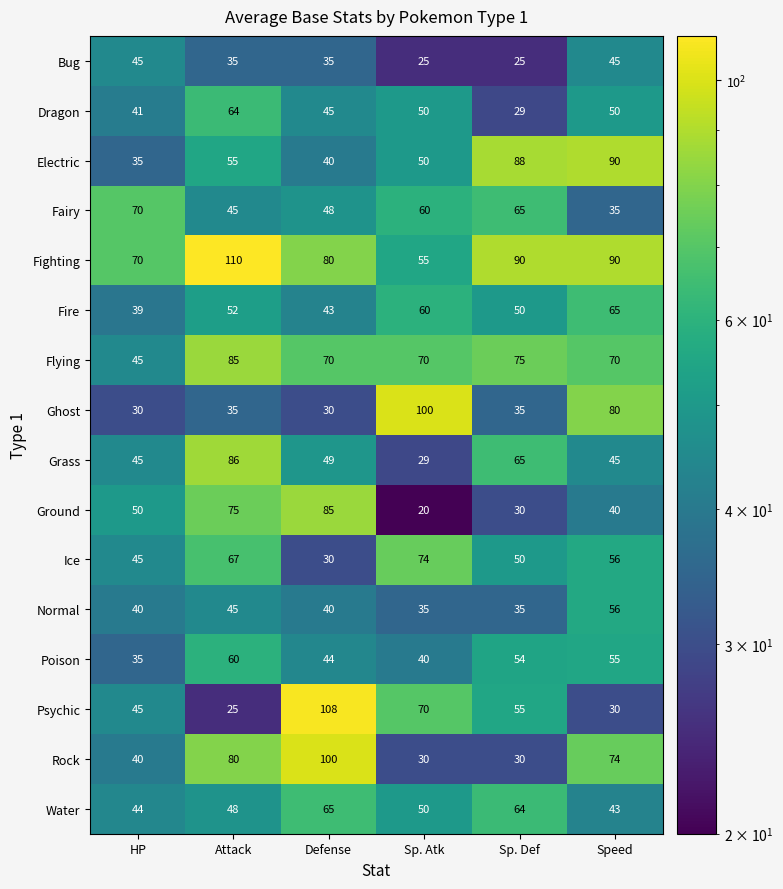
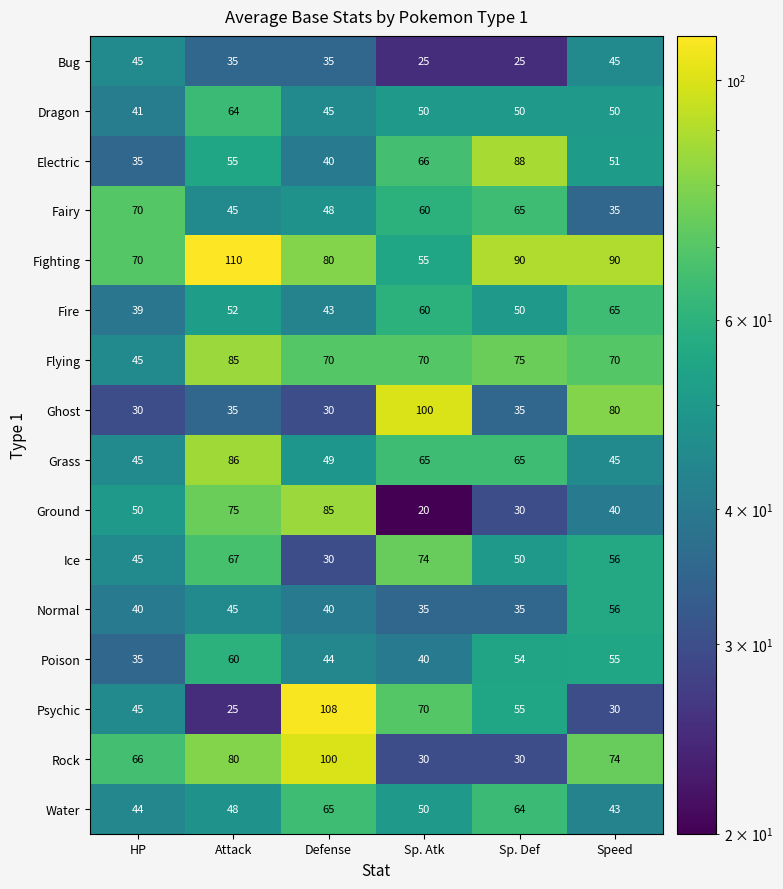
  {
    "Bug": {
      "HP": 45,
      "Attack": 35,
      "Defense": 35,
      "Sp. Atk": 25,
      "Sp. Def": 25,
      "Speed": 45
    },
    "Dragon": {
      "HP": 41,
      "Attack": 64,
      "Defense": 45,
      "Sp. Atk": 50,
-     "Sp. Def": 29,
+     "Sp. Def": 50,
      "Speed": 50
    },
    "Electric": {
      "HP": 35,
      "Attack": 55,
      "Defense": 40,
-     "Sp. Atk": 50,
+     "Sp. Atk": 66,
      "Sp. Def": 88,
-     "Speed": 90
+     "Speed": 51
    },
    "Fairy": {
      "HP": 70,
      "Attack": 45,
      "Defense": 48,
      "Sp. Atk": 60,
      "Sp. Def": 65,
      "Speed": 35
    },
    "Fighting": {
      "HP": 70,
      "Attack": 110,
      "Defense": 80,
      "Sp. Atk": 55,
      "Sp. Def": 90,
      "Speed": 90
    },
    "Fire": {
      "HP": 39,
      "Attack": 52,
      "Defense": 43,
      "Sp. Atk": 60,
      "Sp. Def": 50,
      "Speed": 65
    },
    "Flying": {
      "HP": 45,
      "Attack": 85,
      "Defense": 70,
      "Sp. Atk": 70,
      "Sp. Def": 75,
      "Speed": 70
    },
    "Ghost": {
      "HP": 30,
      "Attack": 35,
      "Defense": 30,
      "Sp. Atk": 100,
      "Sp. Def": 35,
      "Speed": 80
    },
    "Grass": {
      "HP": 45,
      "Attack": 86,
      "Defense": 49,
-     "Sp. Atk": 29,
+     "Sp. Atk": 65,
      "Sp. Def": 65,
      "Speed": 45
    },
    "Ground": {
      "HP": 50,
      "Attack": 75,
      "Defense": 85,
      "Sp. Atk": 20,
      "Sp. Def": 30,
      "Speed": 40
    },
    "Ice": {
      "HP": 45,
      "Attack": 67,
      "Defense": 30,
      "Sp. Atk": 74,
      "Sp. Def": 50,
      "Speed": 56
    },
    "Normal": {
      "HP": 40,
      "Attack": 45,
      "Defense": 40,
      "Sp. Atk": 35,
      "Sp. Def": 35,
      "Speed": 56
    },
    "Poison": {
      "HP": 35,
      "Attack": 60,
      "Defense": 44,
      "Sp. Atk": 40,
      "Sp. Def": 54,
      "Speed": 55
    },
    "Psychic": {
      "HP": 45,
      "Attack": 25,
      "Defense": 108,
      "Sp. Atk": 70,
      "Sp. Def": 55,
      "Speed": 30
    },
    "Rock": {
-     "HP": 40,
+     "HP": 66,
      "Attack": 80,
      "Defense": 100,
      "Sp. Atk": 30,
      "Sp. Def": 30,
      "Speed": 74
    },
    "Water": {
      "HP": 44,
      "Attack": 48,
      "Defense": 65,
      "Sp. Atk": 50,
      "Sp. Def": 64,
      "Speed": 43
    }
  }
